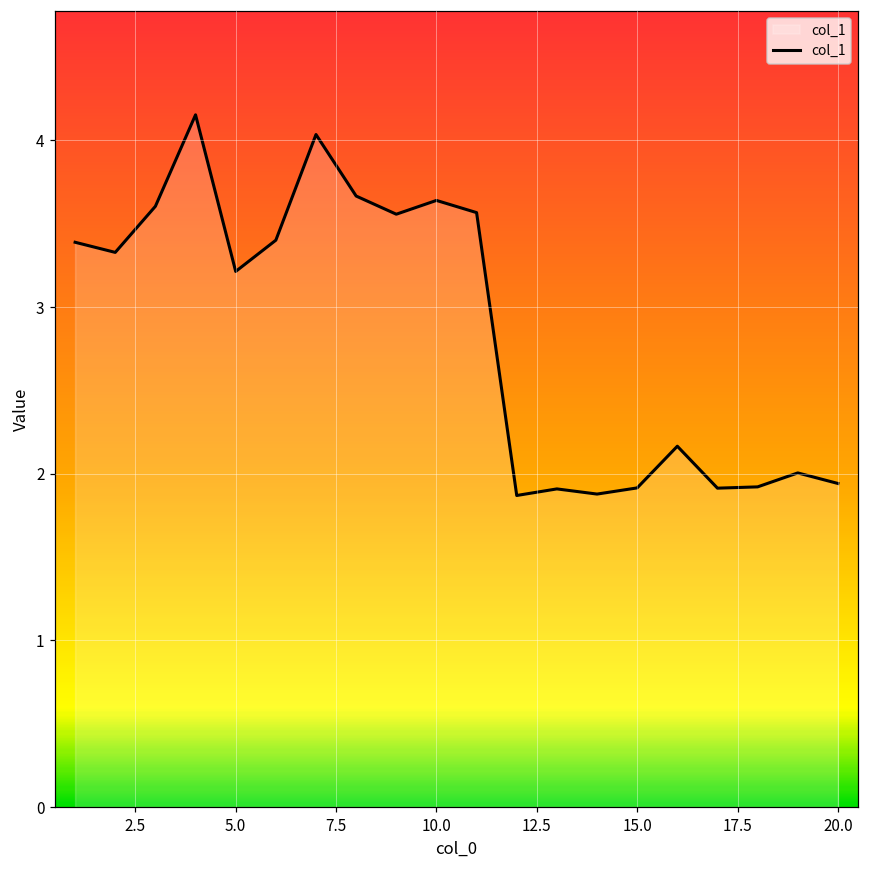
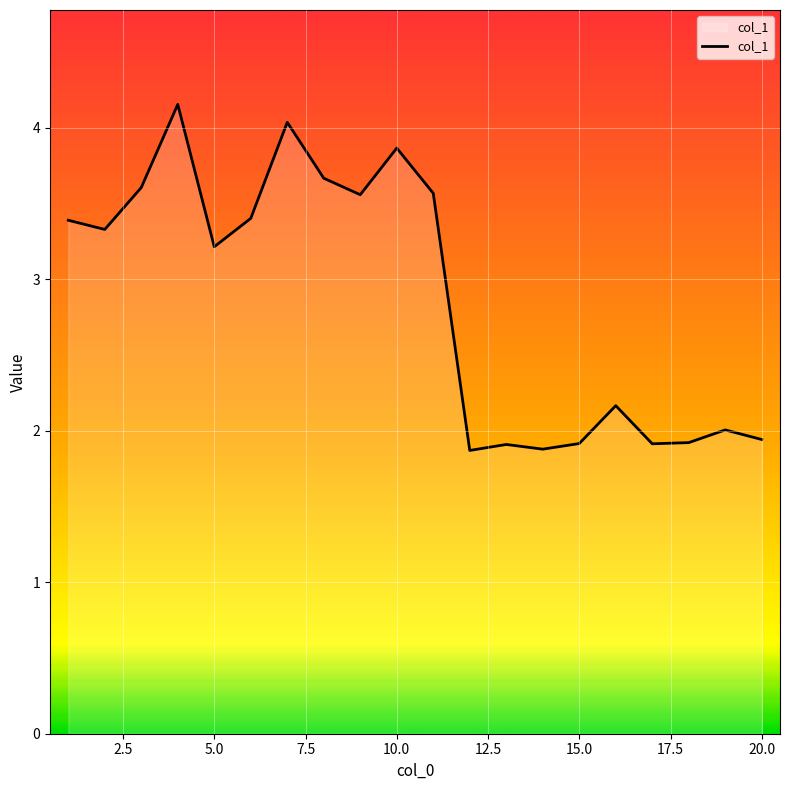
  {
    "5.0": 3.21,
-   "10.0": 3.64,
+   "10.0": 3.86,
    "15.0": 1.91,
    "20.0": 1.94
  }
